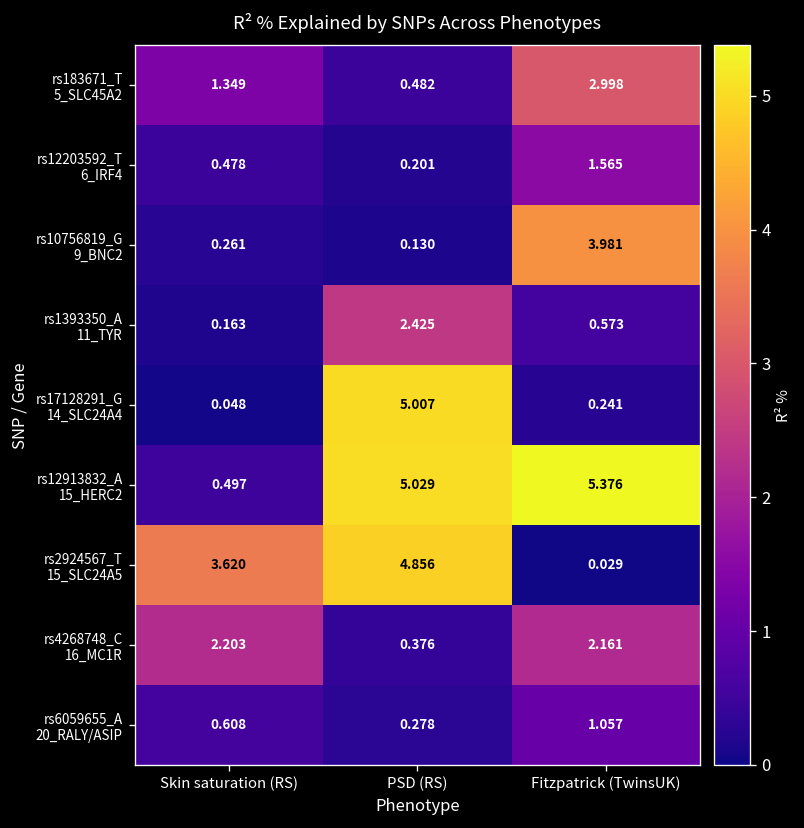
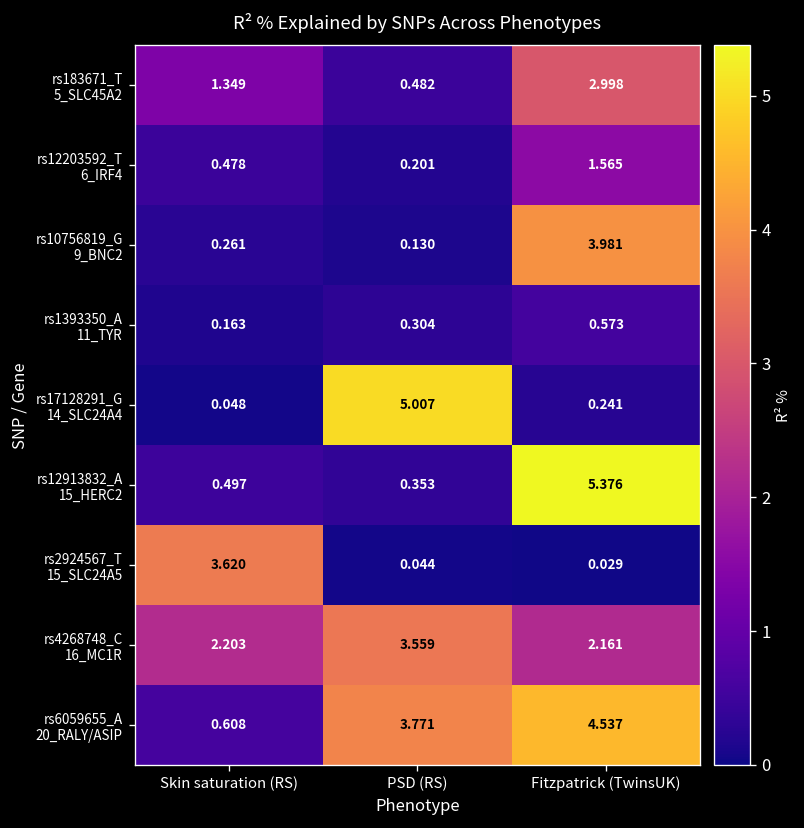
  {
    "rs183671_T 5_SLC45A2": {
      "Skin saturation (RS)": 1.349,
      "PSD (RS)": 0.482,
      "Fitzpatrick (TwinsUK)": 2.998
    },
    "rs12203592_T 6_IRF4": {
      "Skin saturation (RS)": 0.478,
      "PSD (RS)": 0.201,
      "Fitzpatrick (TwinsUK)": 1.565
    },
    "rs10756819_G 9_BNC2": {
      "Skin saturation (RS)": 0.261,
      "PSD (RS)": 0.130,
      "Fitzpatrick (TwinsUK)": 3.981
    },
    "rs1393350_A 11_TYR": {
      "Skin saturation (RS)": 0.163,
-     "PSD (RS)": 2.425,
+     "PSD (RS)": 0.304,
      "Fitzpatrick (TwinsUK)": 0.573
    },
    "rs17128291_G 14_SLC24A4": {
      "Skin saturation (RS)": 0.048,
      "PSD (RS)": 5.007,
      "Fitzpatrick (TwinsUK)": 0.241
    },
    "rs12913832_A 15_HERC2": {
      "Skin saturation (RS)": 0.497,
-     "PSD (RS)": 5.029,
+     "PSD (RS)": 0.353,
      "Fitzpatrick (TwinsUK)": 5.376
    },
    "rs2924567_T 15_SLC24A5": {
      "Skin saturation (RS)": 3.620,
-     "PSD (RS)": 4.856,
+     "PSD (RS)": 0.044,
      "Fitzpatrick (TwinsUK)": 0.029
    },
    "rs4268748_C 16_MC1R": {
      "Skin saturation (RS)": 2.203,
-     "PSD (RS)": 0.376,
+     "PSD (RS)": 3.559,
      "Fitzpatrick (TwinsUK)": 2.161
    },
    "rs6059655_A 20_RALY/ASIP": {
      "Skin saturation (RS)": 0.608,
-     "PSD (RS)": 0.278,
-     "Fitzpatrick (TwinsUK)": 1.057
+     "PSD (RS)": 3.771,
+     "Fitzpatrick (TwinsUK)": 4.537
    }
  }
